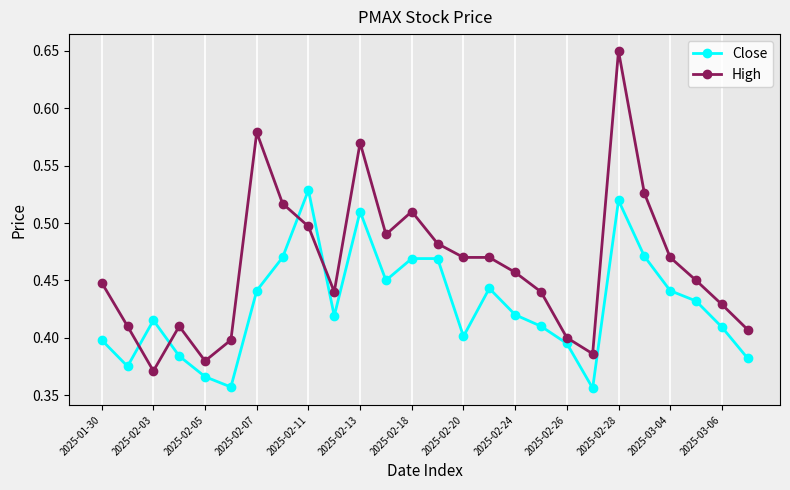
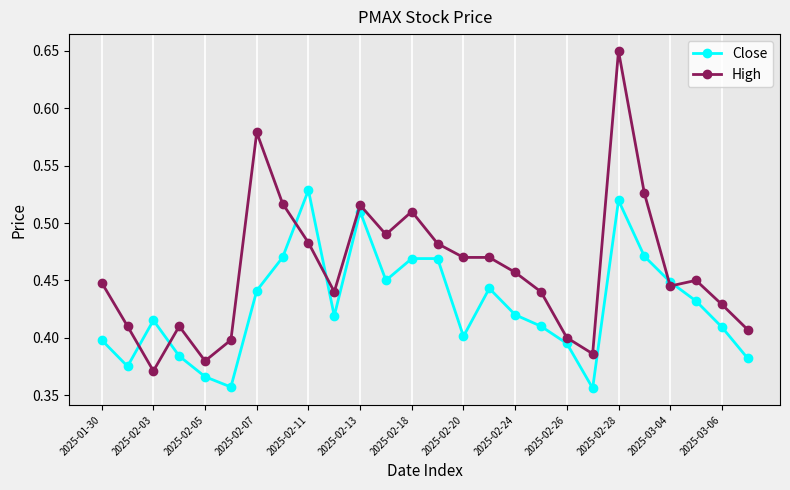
  {
    "Close": {
      "2025-01-30": 0.398,
      "2025-02-03": 0.415,
      "2025-02-05": 0.366,
      "2025-02-07": 0.441,
      "2025-02-11": 0.529,
      "2025-02-13": 0.510,
      "2025-02-18": 0.469,
      "2025-02-20": 0.401,
      "2025-02-24": 0.420,
      "2025-02-26": 0.395,
      "2025-02-28": 0.520,
-     "2025-03-04": 0.441,
+     "2025-03-04": 0.449,
      "2025-03-06": 0.409
    },
    "High": {
      "2025-01-30": 0.448,
      "2025-02-03": 0.371,
      "2025-02-05": 0.380,
      "2025-02-07": 0.579,
-     "2025-02-11": 0.497,
-     "2025-02-13": 0.570,
+     "2025-02-11": 0.483,
+     "2025-02-13": 0.516,
      "2025-02-18": 0.510,
      "2025-02-20": 0.470,
      "2025-02-24": 0.457,
      "2025-02-26": 0.400,
      "2025-02-28": 0.650,
-     "2025-03-04": 0.470,
+     "2025-03-04": 0.445,
      "2025-03-06": 0.429
    }
  }
